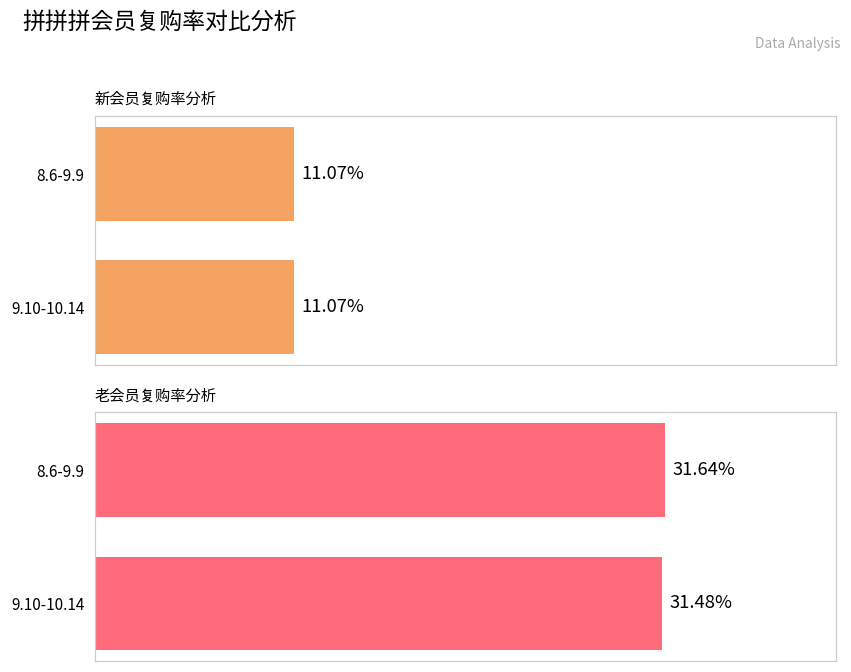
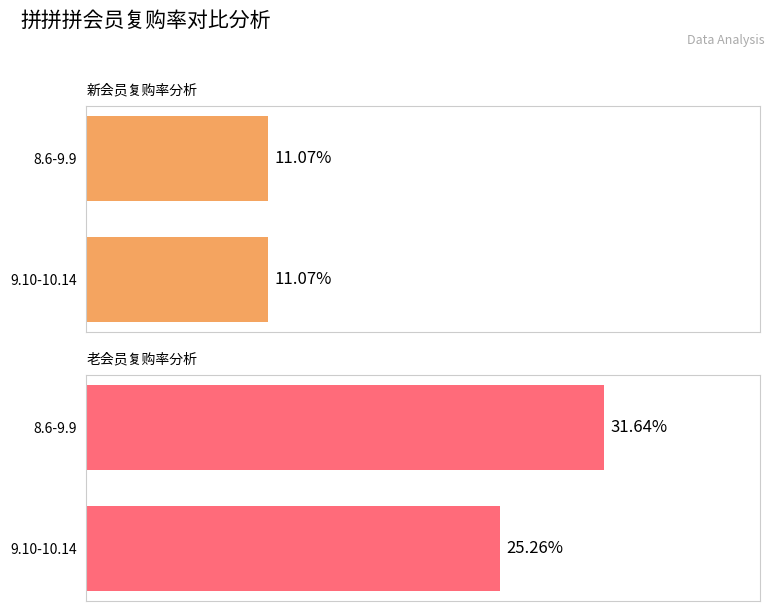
  {
    "新会员复购率分析": {
      "8.6-9.9": "11.07%",
      "9.10-10.14": "11.07%"
    },
    "老会员复购率分析": {
      "8.6-9.9": "31.64%",
-     "9.10-10.14": "31.48%"
+     "9.10-10.14": "25.26%"
    }
  }
